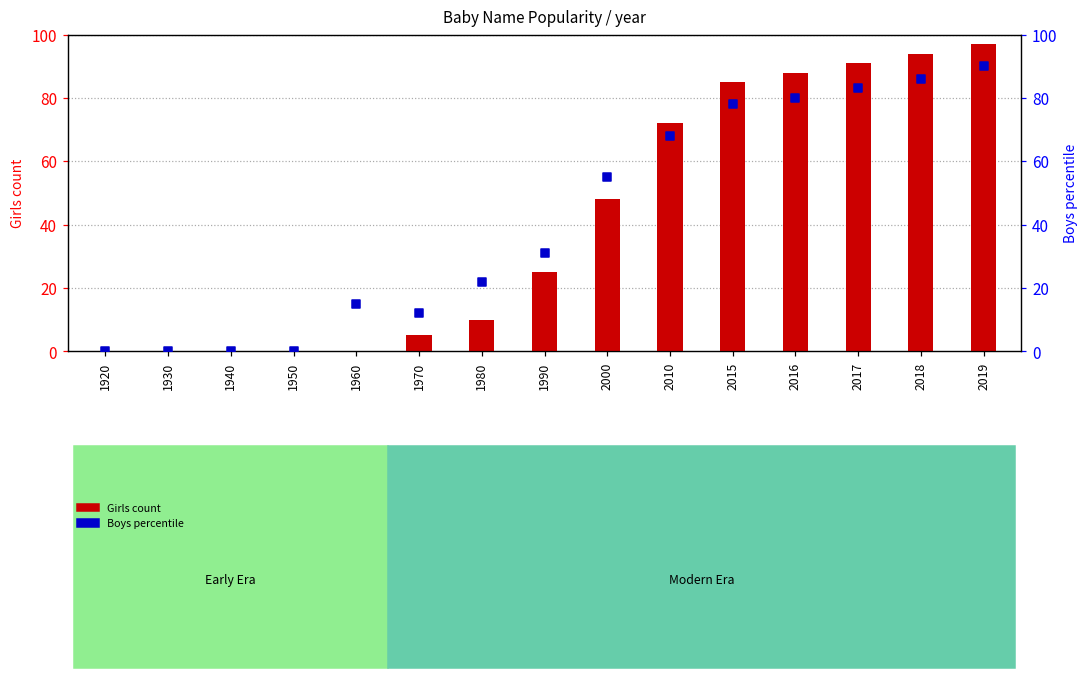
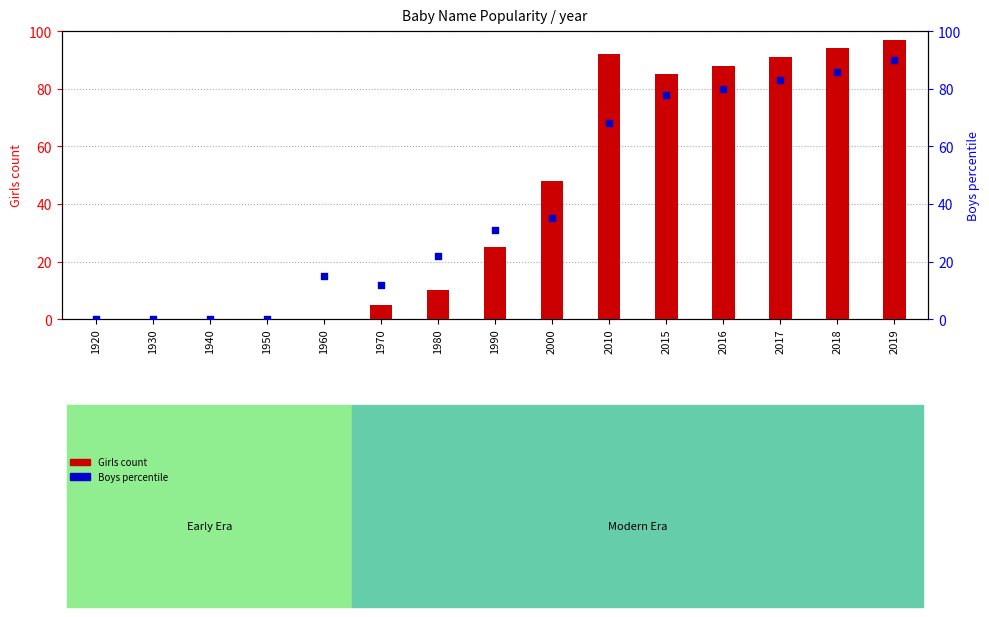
  {
    "Girls count": {
      "1920": 0,
      "1930": 0,
      "1940": 0,
      "1950": 0,
      "1960": 0,
      "1970": 5,
      "1980": 10,
      "1990": 25,
      "2000": 48,
-     "2010": 72,
+     "2010": 92,
      "2015": 85,
      "2016": 88,
      "2017": 91,
      "2018": 94,
      "2019": 97
    },
    "Boys percentile": {
-     "2000": 55
+     "2000": 35
    }
  }
